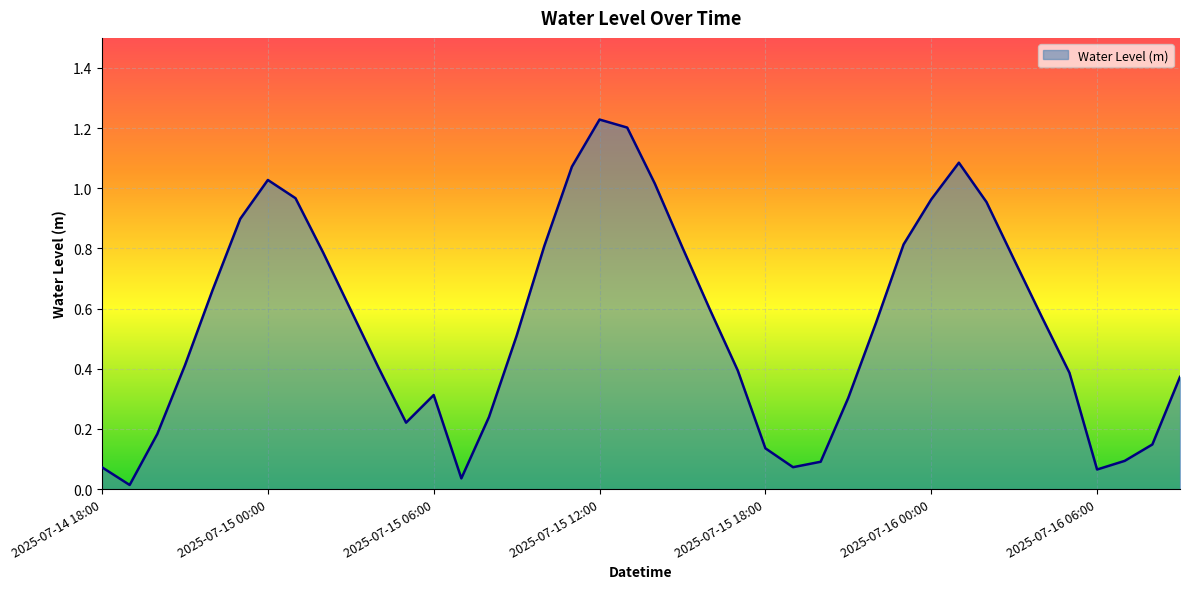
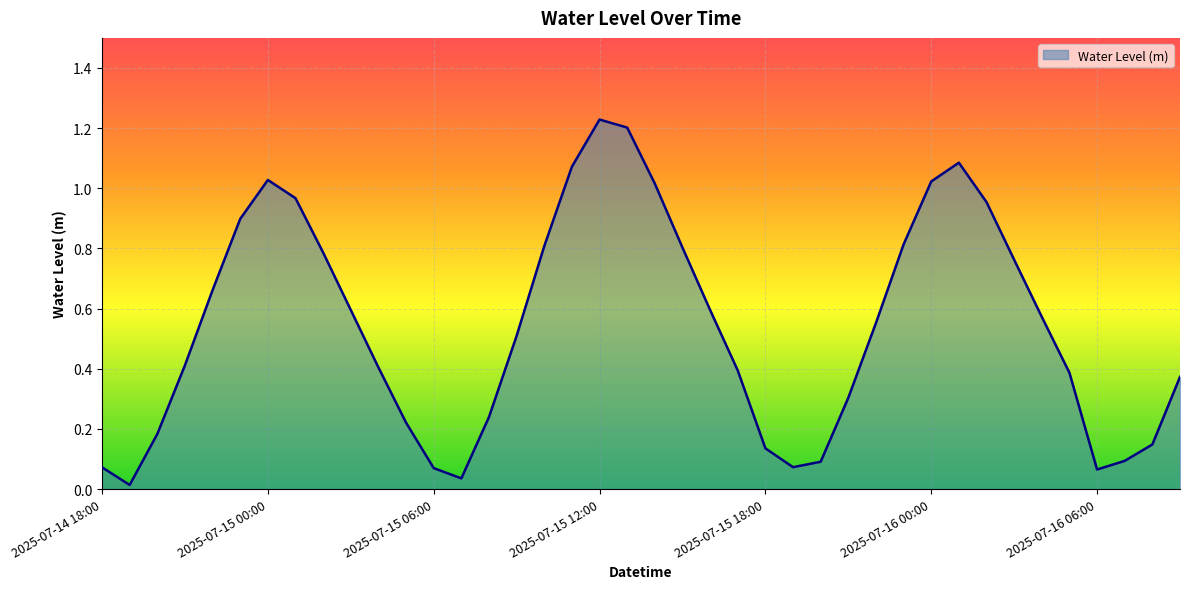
  {
    "2025-07-14 18:00": 0.07,
    "2025-07-15 00:00": 1.03,
-   "2025-07-15 06:00": 0.31,
+   "2025-07-15 06:00": 0.07,
    "2025-07-15 12:00": 1.23,
    "2025-07-15 18:00": 0.14,
-   "2025-07-16 00:00": 0.96,
+   "2025-07-16 00:00": 1.02,
    "2025-07-16 06:00": 0.07
  }
